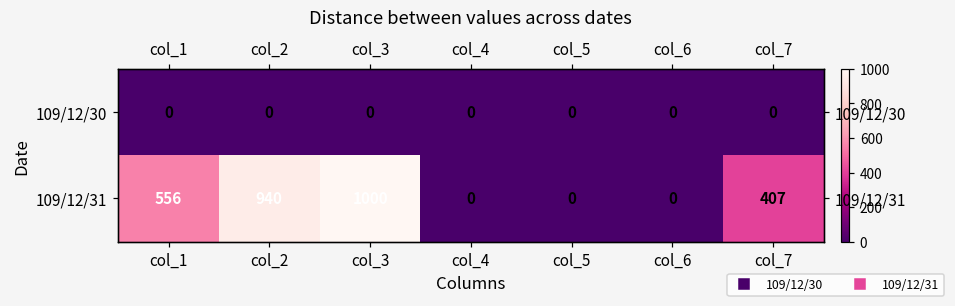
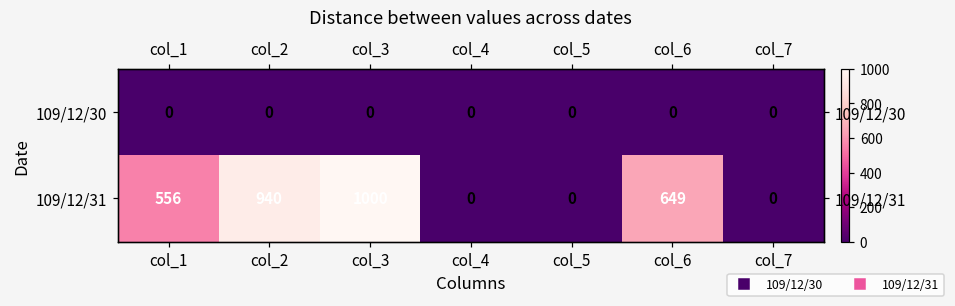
  {
    "109/12/30": {
      "col_1": 0,
      "col_2": 0,
      "col_3": 0,
      "col_4": 0,
      "col_5": 0,
      "col_6": 0,
      "col_7": 0
    },
    "109/12/31": {
      "col_1": 556,
      "col_4": 0,
      "col_5": 0,
-     "col_6": 0,
-     "col_7": 407
+     "col_6": 649,
+     "col_7": 0
    }
  }
